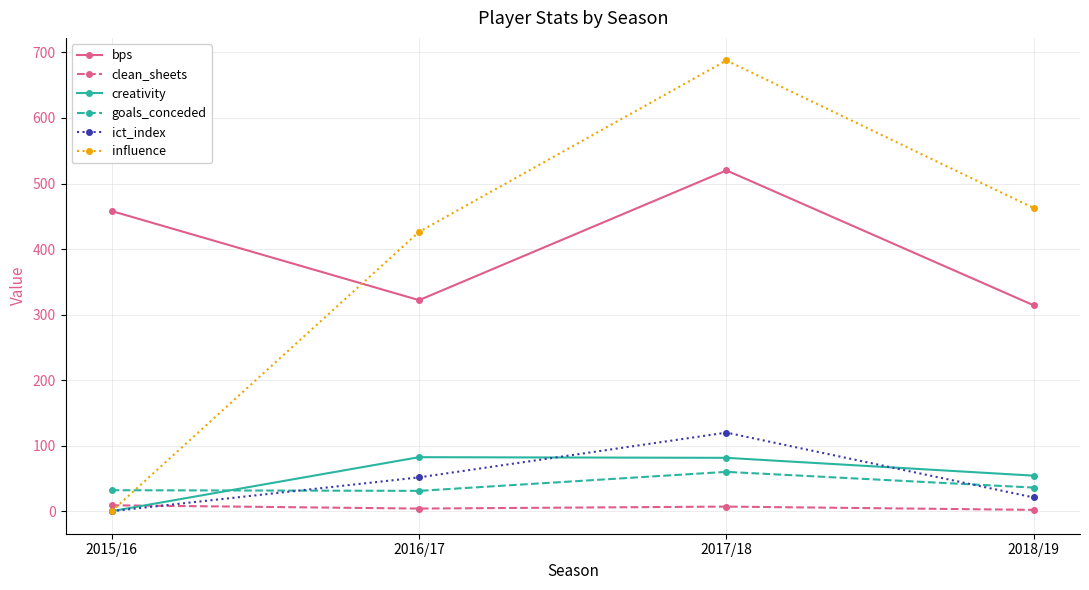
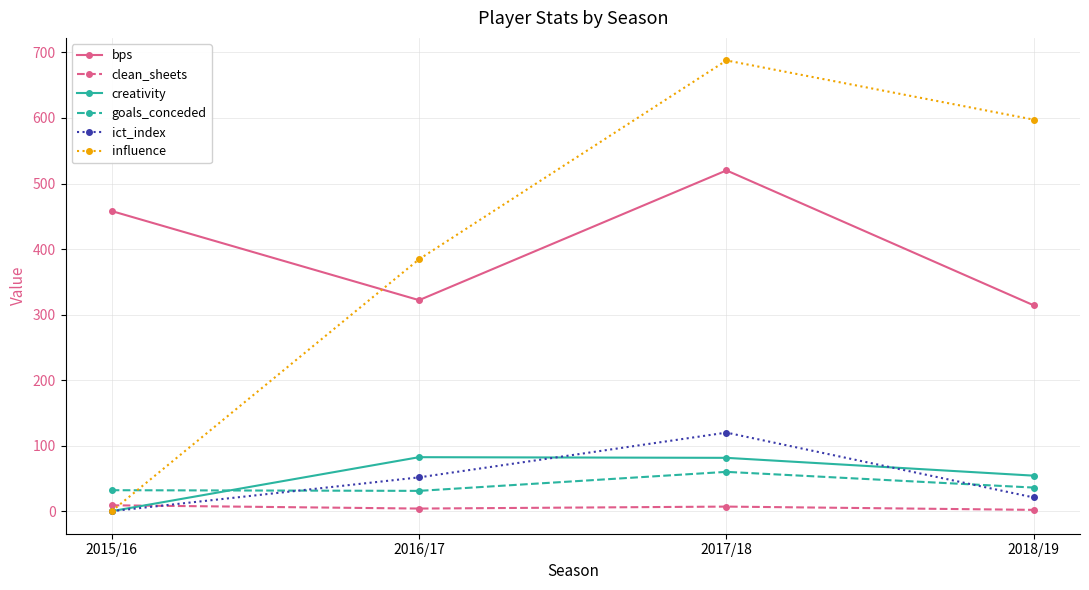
  {
    "ict_index": {
      "2016/17": 50,
      "2017/18": 120,
      "2018/19": 20
    },
    "influence": {
-     "2016/17": 430,
+     "2016/17": 380,
      "2017/18": 690,
-     "2018/19": 460
+     "2018/19": 600
    }
  }
